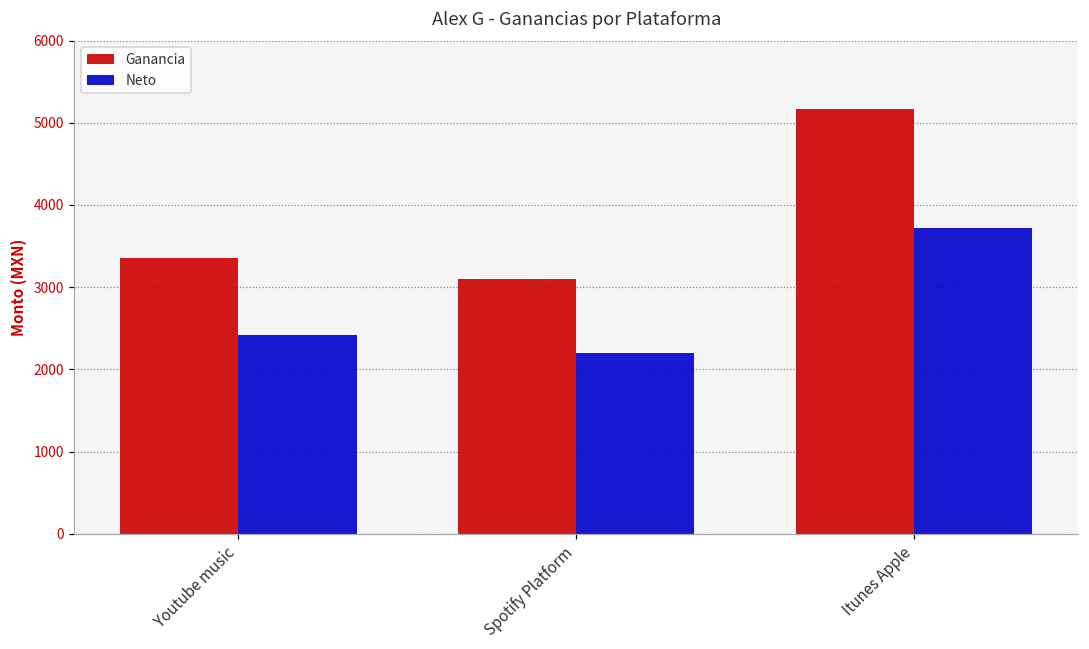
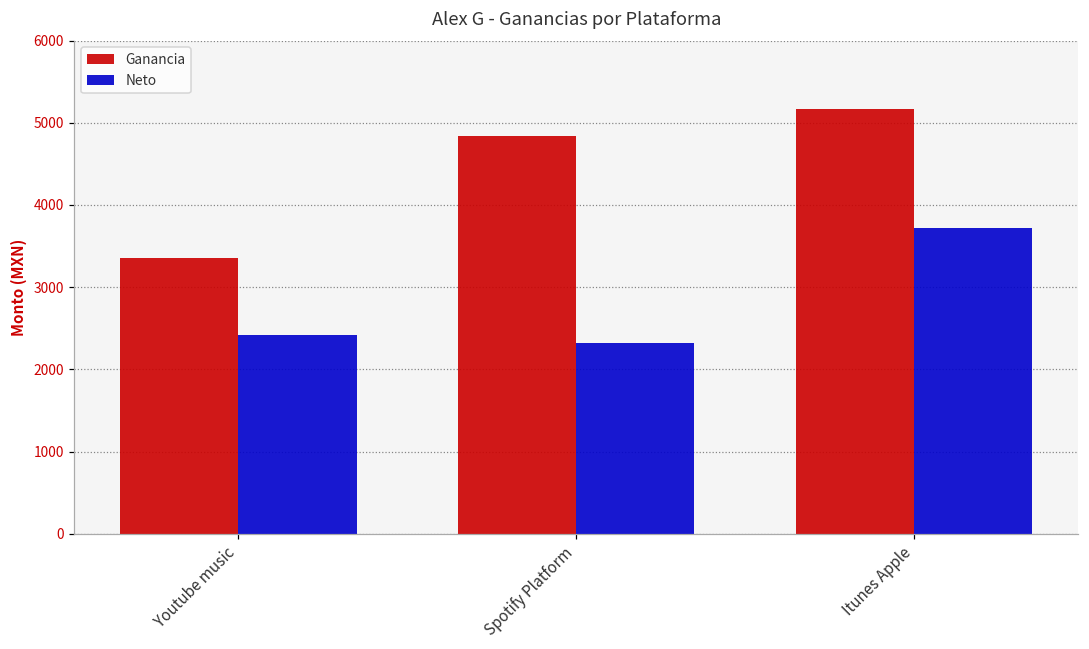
  {
    "Ganancia": {
      "Youtube music": 3400,
-     "Spotify Platform": 3100,
+     "Spotify Platform": 4800,
      "Itunes Apple": 5200
    },
    "Neto": {
      "Youtube music": 2400,
-     "Spotify Platform": 2200,
+     "Spotify Platform": 2300,
      "Itunes Apple": 3700
    }
  }
